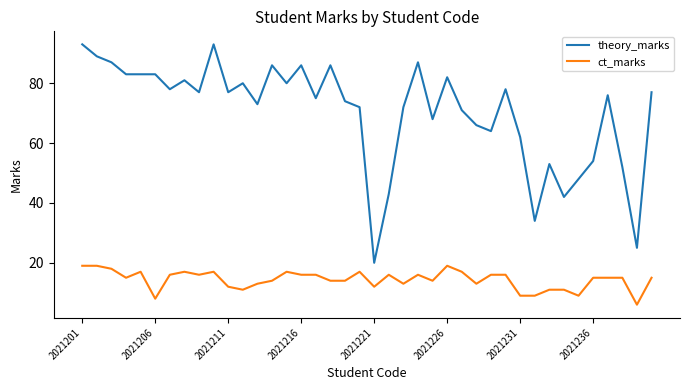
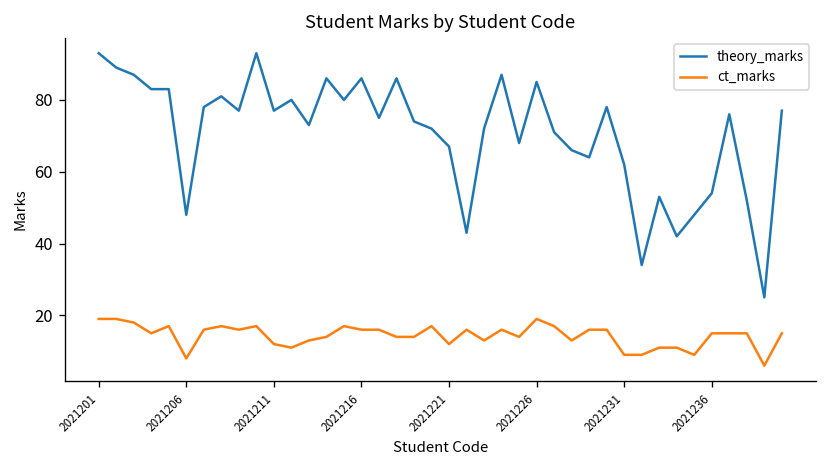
  {
    "theory_marks": {
      "2021201": 93,
-     "2021206": 83,
+     "2021206": 48,
      "2021211": 77,
      "2021216": 86,
-     "2021221": 20,
-     "2021226": 82,
+     "2021221": 67,
+     "2021226": 85,
      "2021231": 62,
      "2021236": 54
    },
    "ct_marks": {
      "2021201": 19,
      "2021206": 8,
      "2021211": 12,
      "2021216": 16,
      "2021221": 12,
      "2021226": 19,
      "2021231": 9,
      "2021236": 15
    }
  }
